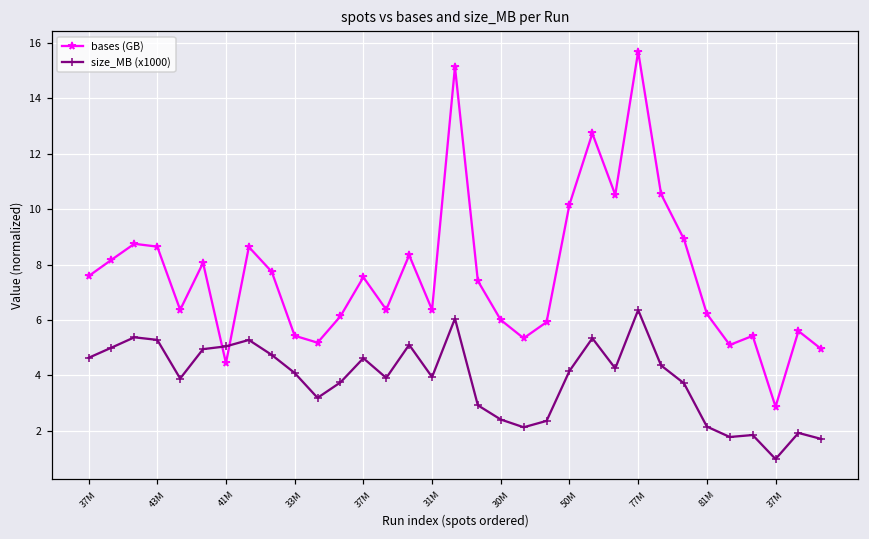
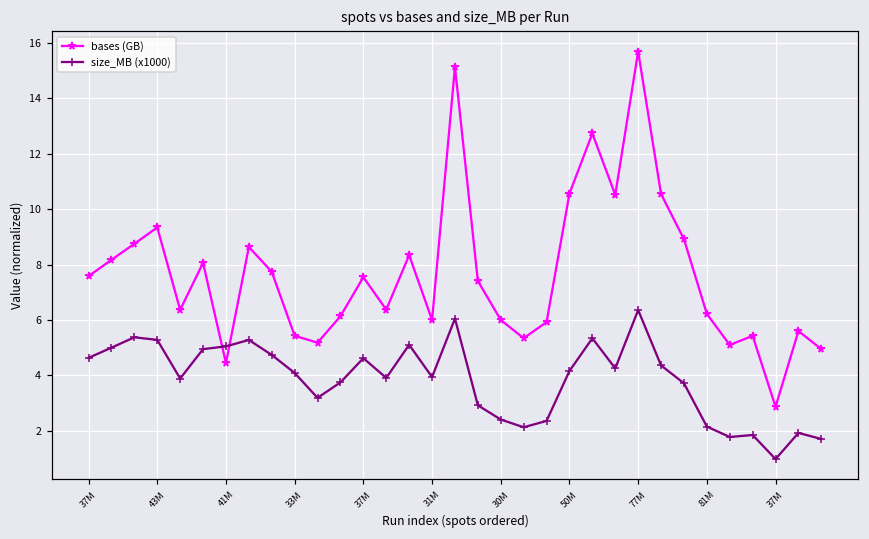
  {
    "bases (GB)": {
-     "43M": 8.7,
+     "43M": 9.3,
      "41M": 4.4,
      "33M": 5.4,
-     "31M": 6.4,
+     "31M": 6.0,
      "30M": 6.0,
-     "50M": 10.2,
+     "50M": 10.6,
      "77M": 15.7,
      "81M": 6.2
    },
    "size_MB (x1000)": {
      "43M": 5.3,
      "41M": 5.1,
      "33M": 4.1,
      "31M": 3.9,
      "30M": 2.4,
      "50M": 4.2,
      "77M": 6.4,
      "81M": 2.2
    }
  }
